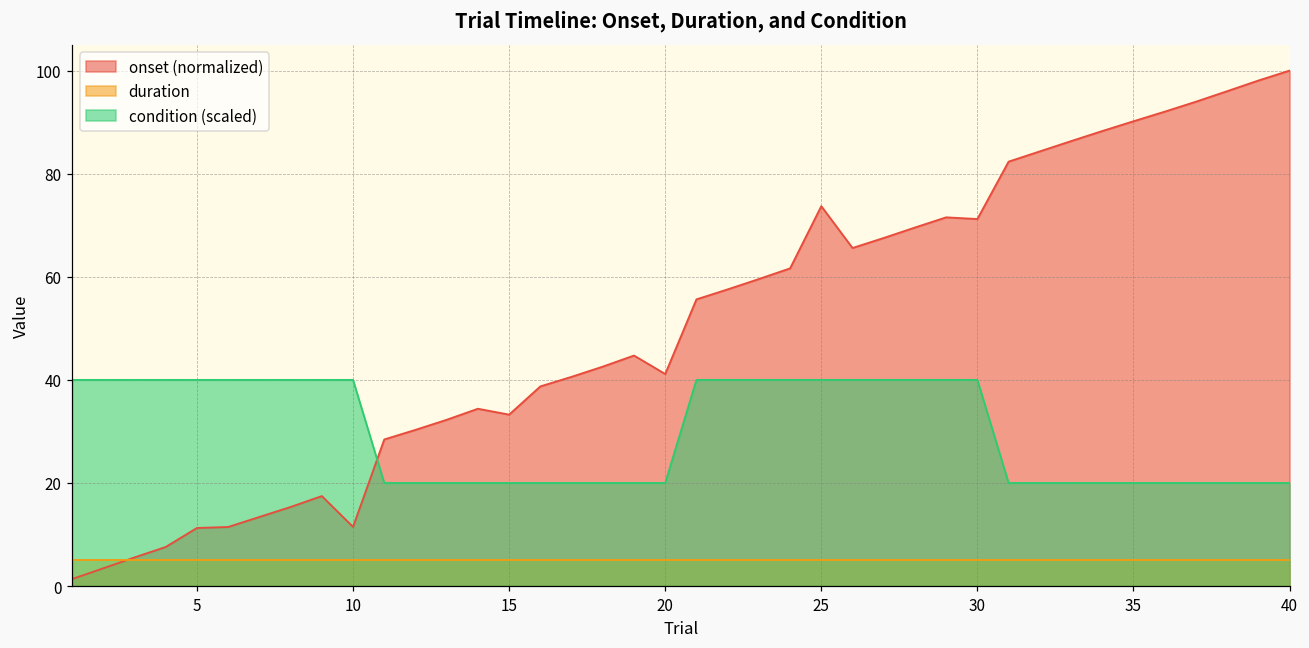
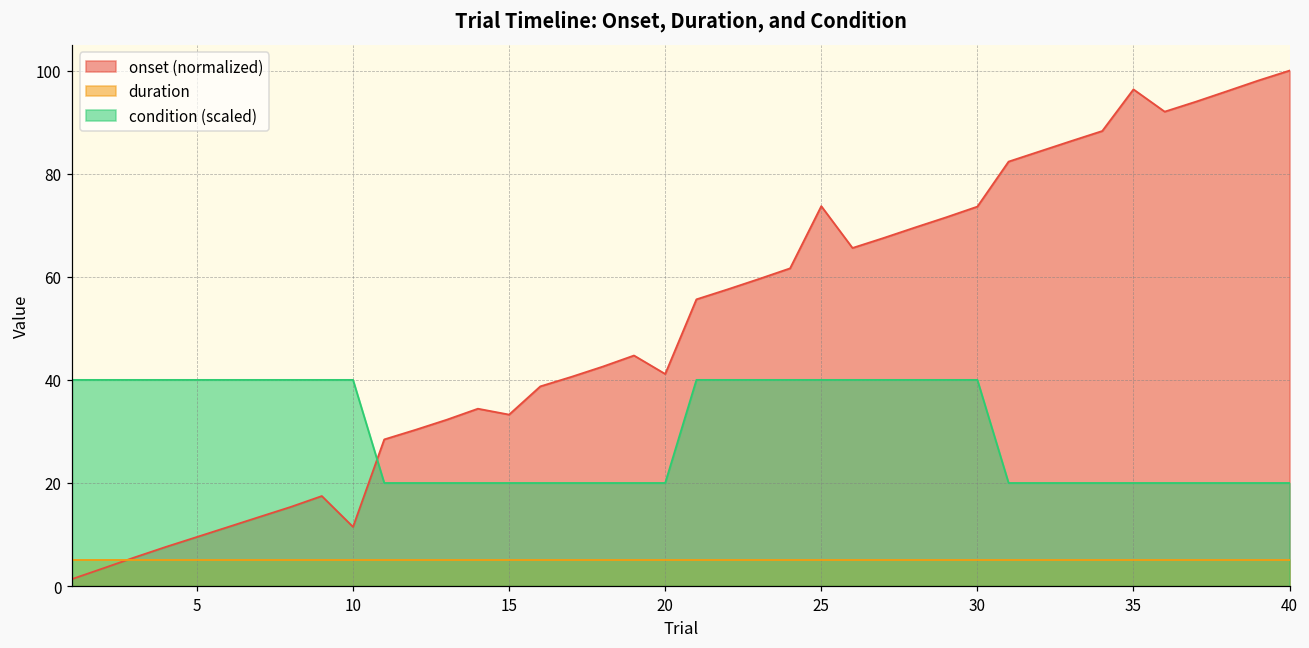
  {
    "onset (normalized)": {
-     "5": 11,
+     "5": 10,
      "10": 11,
      "15": 33,
      "20": 41,
      "25": 74,
-     "30": 71,
-     "35": 90,
+     "30": 74,
+     "35": 96,
      "40": 100
    },
    "duration": {
      "5": 5,
      "10": 5,
      "15": 5,
      "20": 5,
      "25": 5,
      "30": 5,
      "35": 5,
      "40": 5
    },
    "condition (scaled)": {
      "5": 40,
      "10": 40,
      "15": 20,
      "20": 20,
      "25": 40,
      "30": 40,
      "35": 20,
      "40": 20
    }
  }
